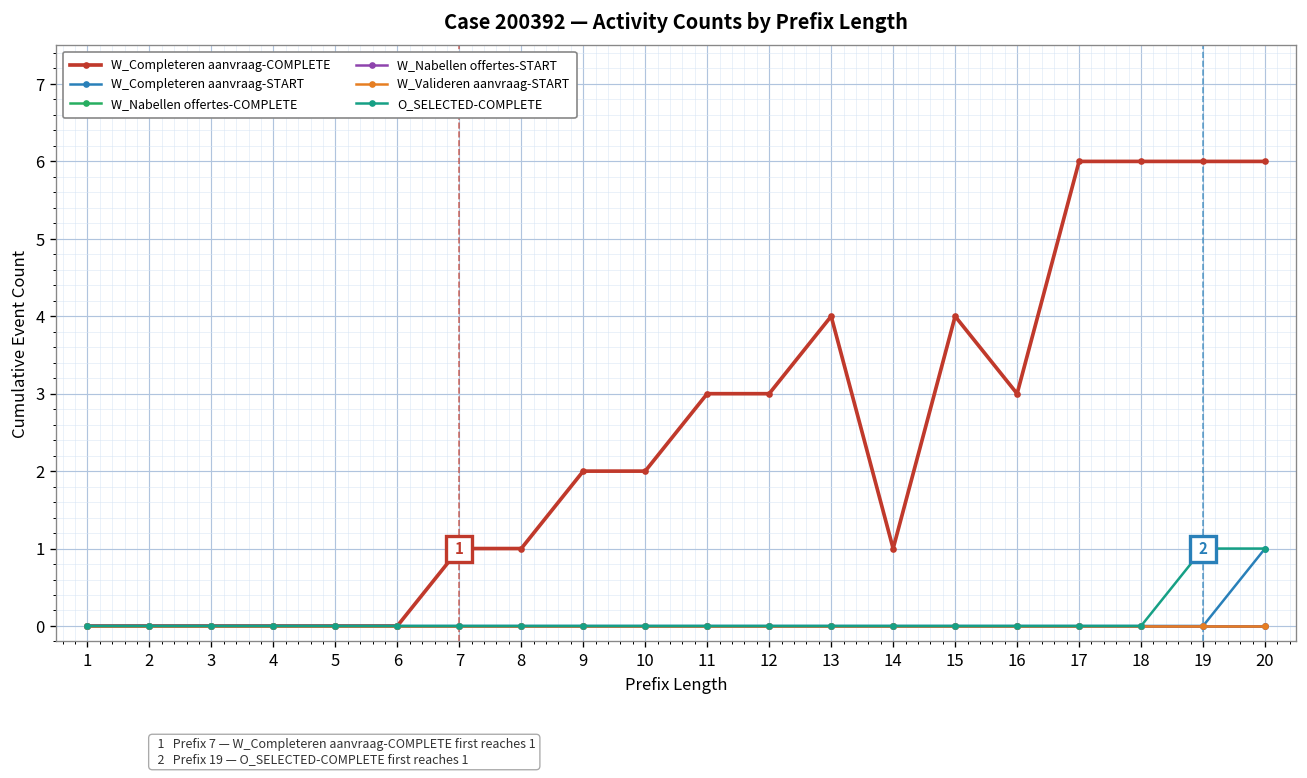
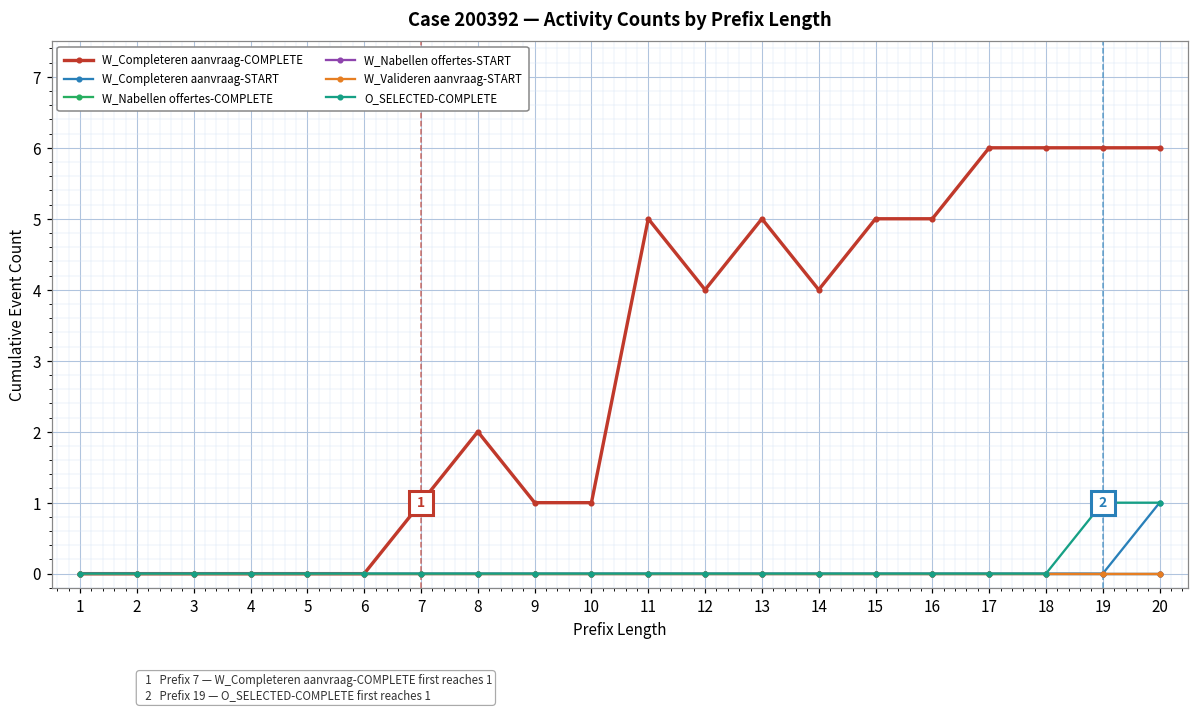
  {
    "W_Completeren aanvraag-COMPLETE": {
-     "8": 1,
-     "9": 2,
-     "10": 2,
-     "11": 3,
-     "12": 3,
-     "13": 4,
-     "14": 1,
-     "15": 4,
-     "16": 3,
+     "8": 2,
+     "9": 1,
+     "10": 1,
+     "11": 5,
+     "12": 4,
+     "13": 5,
+     "14": 4,
+     "15": 5,
+     "16": 5,
      "17": 6,
      "18": 6,
      "19": 6,
      "20": 6
    },
    "W_Valideren aanvraag-START": {
      "20": 0
    }
  }
